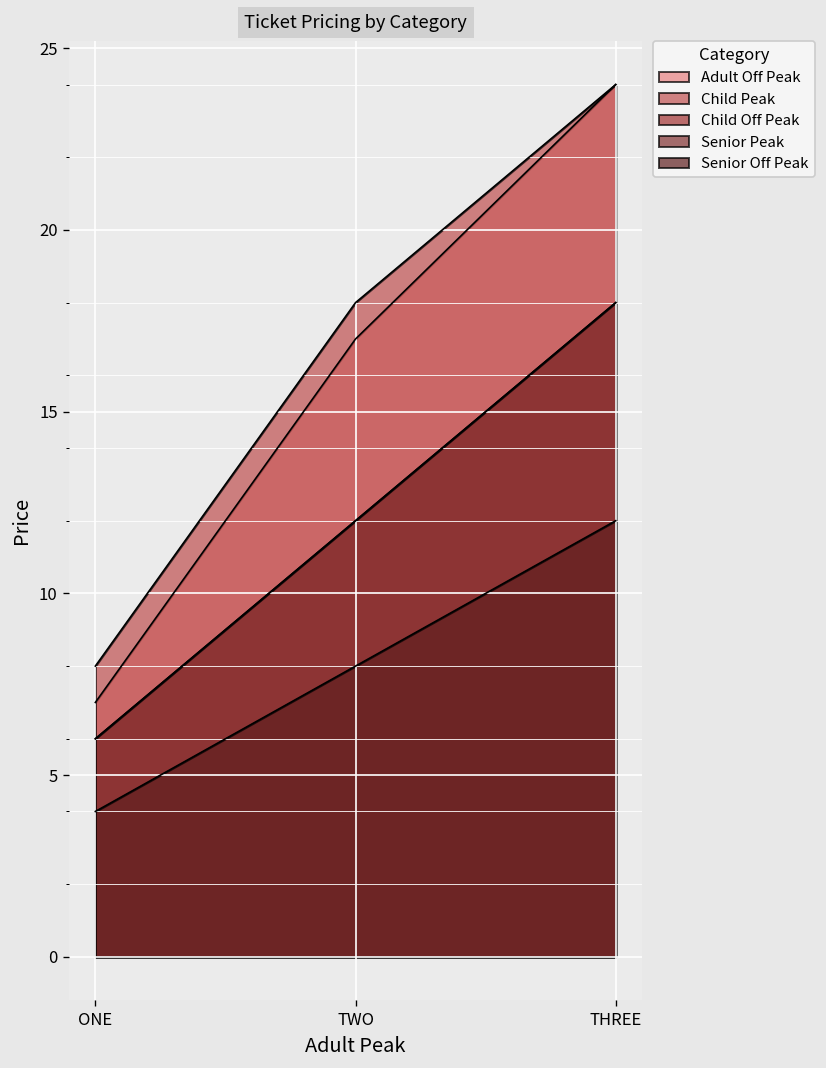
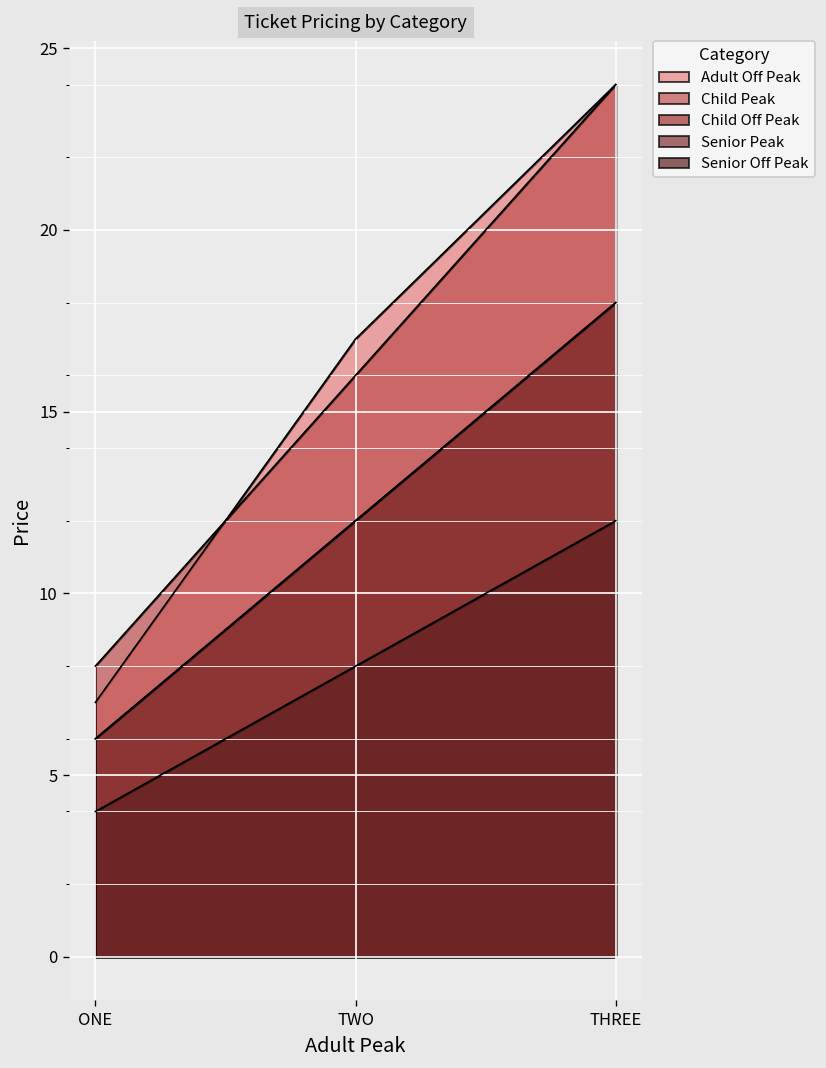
  {
    "Adult Off Peak": {
      "ONE": 7,
      "TWO": 17
    },
    "Child Peak": {
      "ONE": 8,
-     "TWO": 18
+     "TWO": 16
    }
  }
